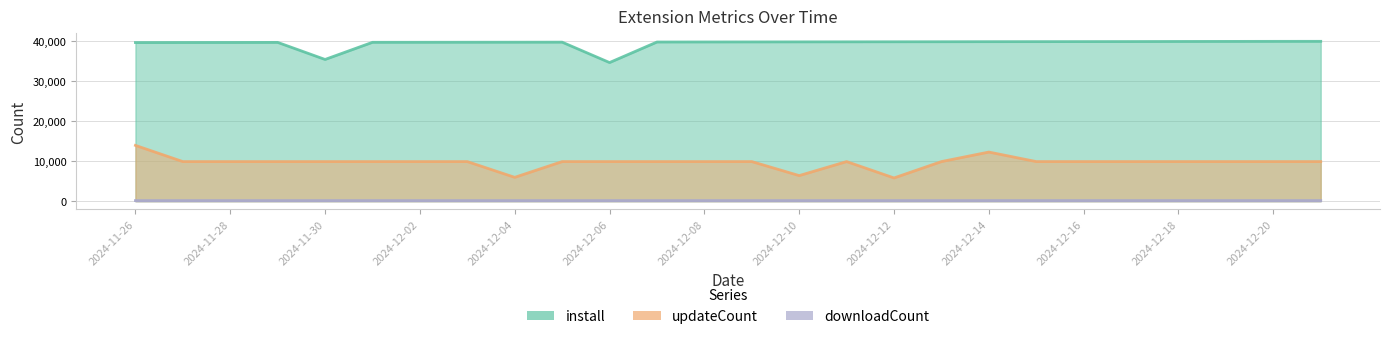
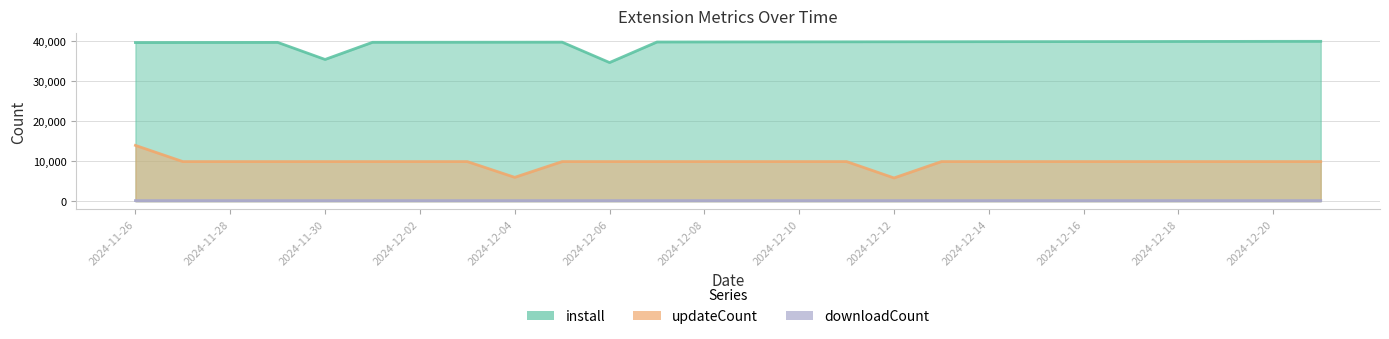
  {
    "install": {
      "2024-11-26": "40,000",
      "2024-11-28": "40,000",
      "2024-11-30": "35,000",
      "2024-12-02": "40,000",
      "2024-12-04": "40,000",
      "2024-12-06": "35,000",
      "2024-12-08": "40,000",
      "2024-12-10": "40,000",
      "2024-12-12": "40,000",
      "2024-12-14": "40,000",
      "2024-12-16": "40,000",
      "2024-12-18": "40,000",
      "2024-12-20": "40,000"
    },
    "updateCount": {
      "2024-11-26": "14,000",
      "2024-11-28": "10,000",
      "2024-11-30": "10,000",
      "2024-12-02": "10,000",
      "2024-12-04": "6,000",
      "2024-12-06": "10,000",
      "2024-12-08": "10,000",
-     "2024-12-10": "6,000",
+     "2024-12-10": "10,000",
      "2024-12-12": "6,000",
-     "2024-12-14": "12,000",
+     "2024-12-14": "10,000",
      "2024-12-16": "10,000",
      "2024-12-18": "10,000",
      "2024-12-20": "10,000"
    },
    "downloadCount": {
      "2024-11-26": "0",
      "2024-11-28": "0",
      "2024-11-30": "0",
      "2024-12-02": "0",
      "2024-12-04": "0",
      "2024-12-06": "0",
      "2024-12-08": "0",
      "2024-12-10": "0",
      "2024-12-12": "0",
      "2024-12-14": "0",
      "2024-12-16": "0",
      "2024-12-18": "0",
      "2024-12-20": "0"
    }
  }
